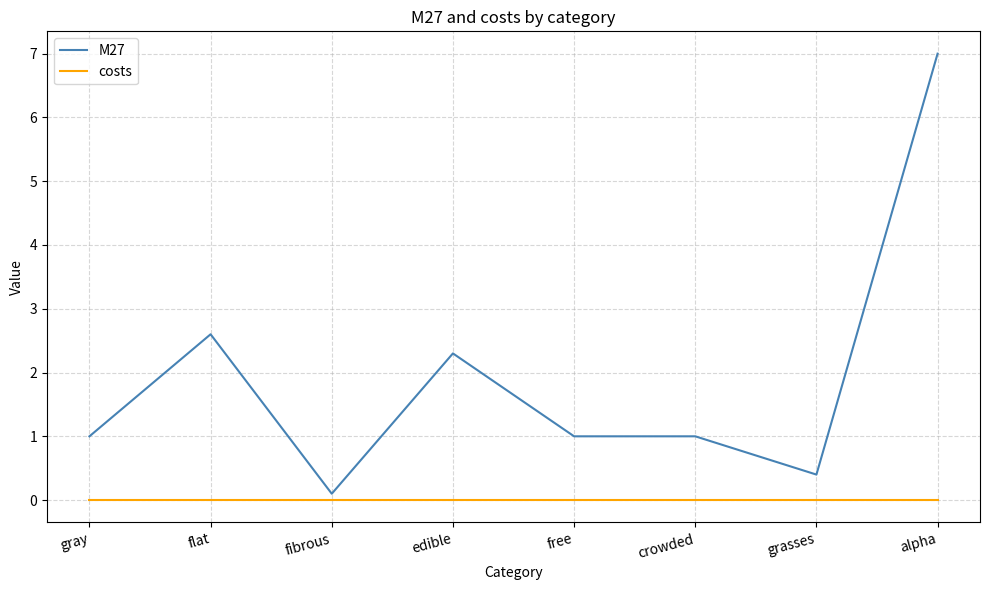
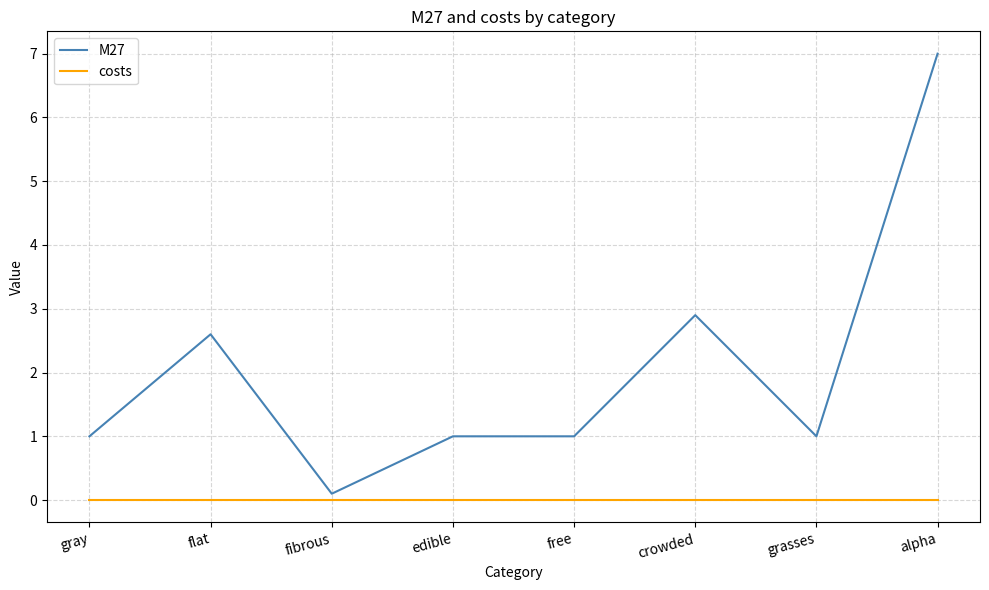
  {
    "M27": {
      "gray": 1.0,
      "flat": 2.6,
      "fibrous": 0.1,
-     "edible": 2.3,
+     "edible": 1.0,
      "free": 1.0,
-     "crowded": 1.0,
-     "grasses": 0.4,
+     "crowded": 2.9,
+     "grasses": 1.0,
      "alpha": 7.0
    },
    "costs": {
      "gray": 0.0,
      "flat": 0.0,
      "fibrous": 0.0,
      "edible": 0.0,
      "free": 0.0,
      "crowded": 0.0,
      "grasses": 0.0,
      "alpha": 0.0
    }
  }
